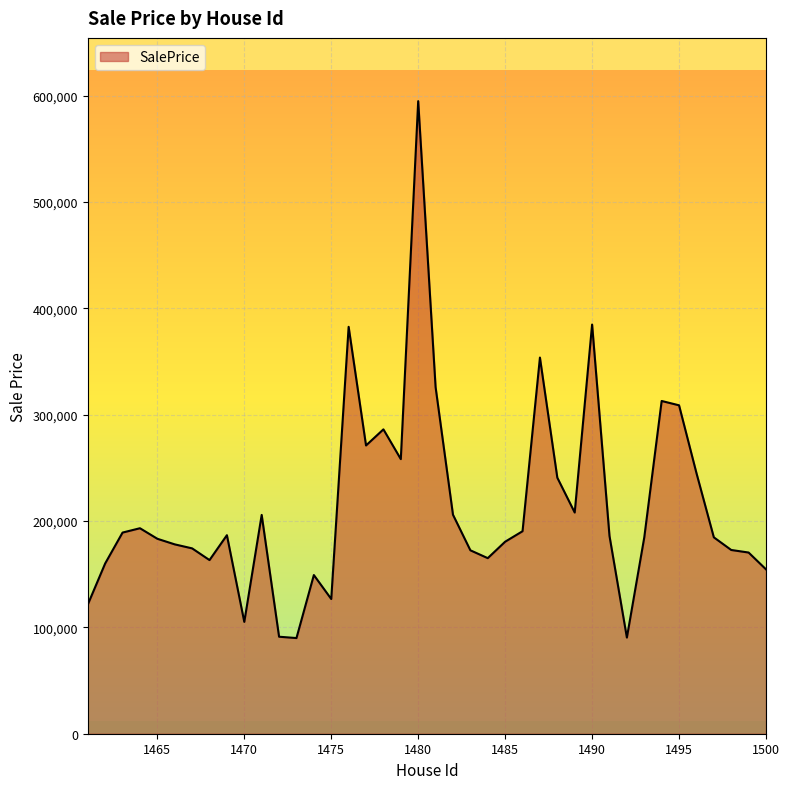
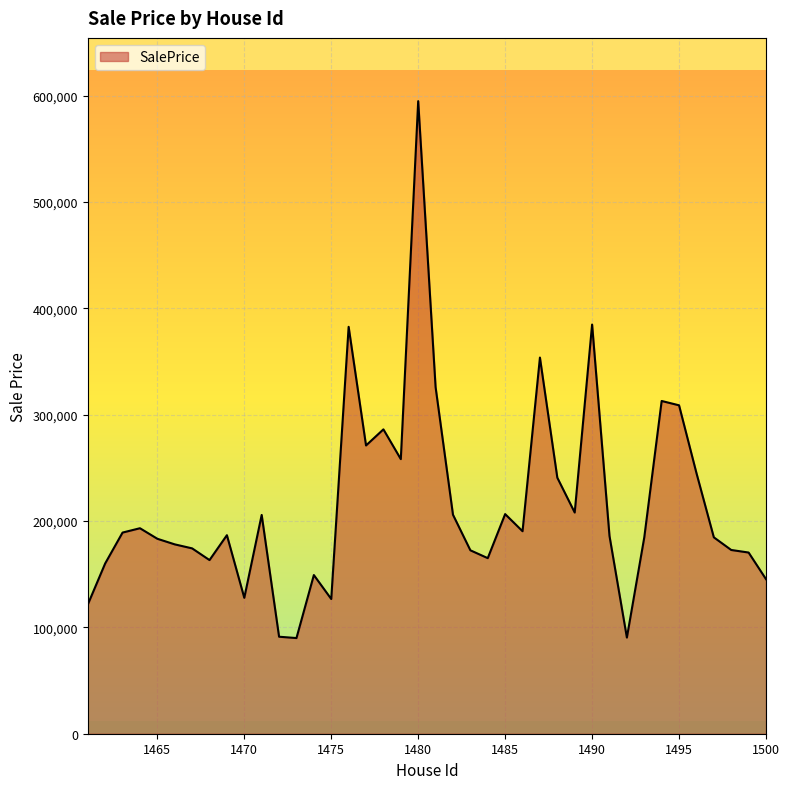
  {
    "1465": "183,000",
-   "1470": "105,000",
+   "1470": "128,000",
    "1475": "127,000",
    "1480": "595,000",
-   "1485": "181,000",
+   "1485": "207,000",
    "1490": "385,000",
    "1495": "309,000",
-   "1500": "155,000"
+   "1500": "145,000"
  }
